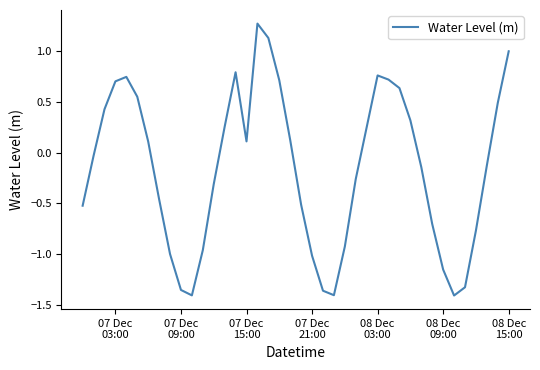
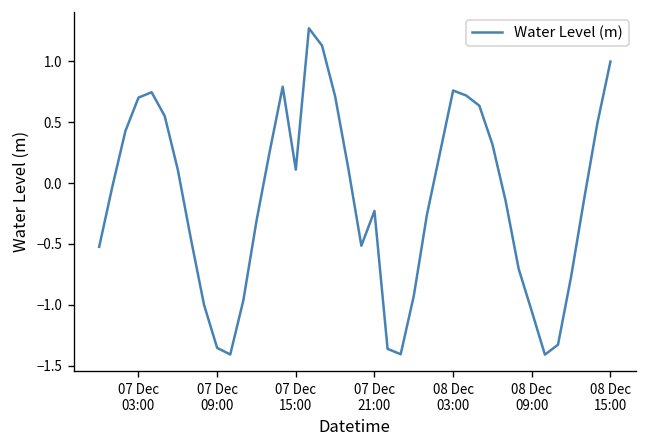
  {
    "07 Dec 03:00": 0.70,
    "07 Dec 09:00": -1.35,
    "07 Dec 15:00": 0.11,
-   "07 Dec 21:00": -1.02,
+   "07 Dec 21:00": -0.23,
    "08 Dec 03:00": 0.76,
-   "08 Dec 09:00": -1.15,
+   "08 Dec 09:00": -1.05,
    "08 Dec 15:00": 1.00
  }
